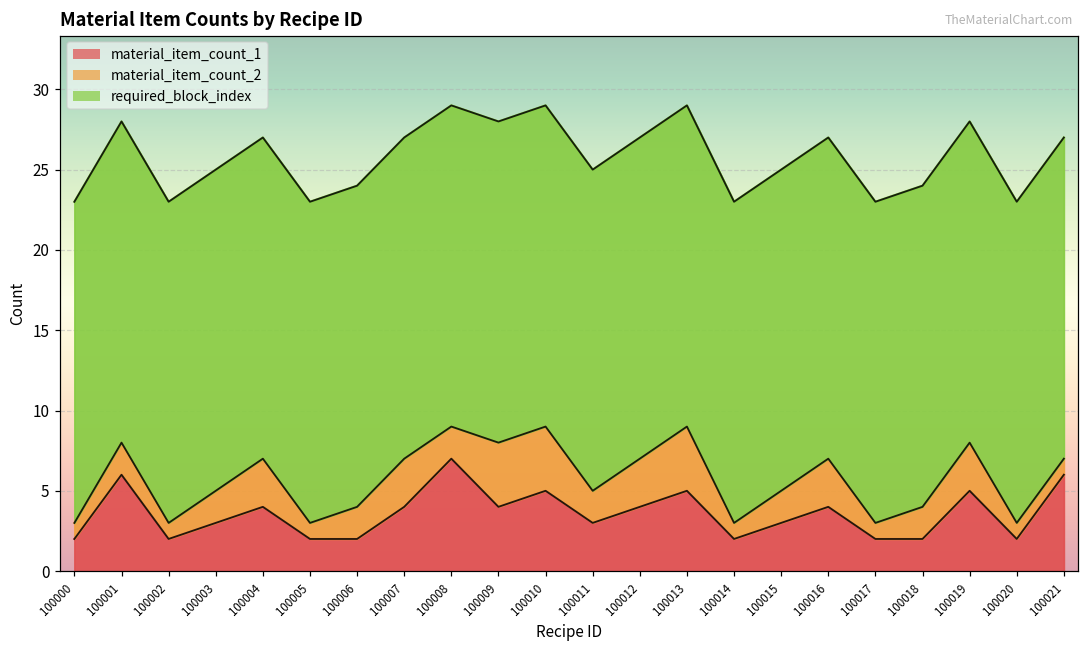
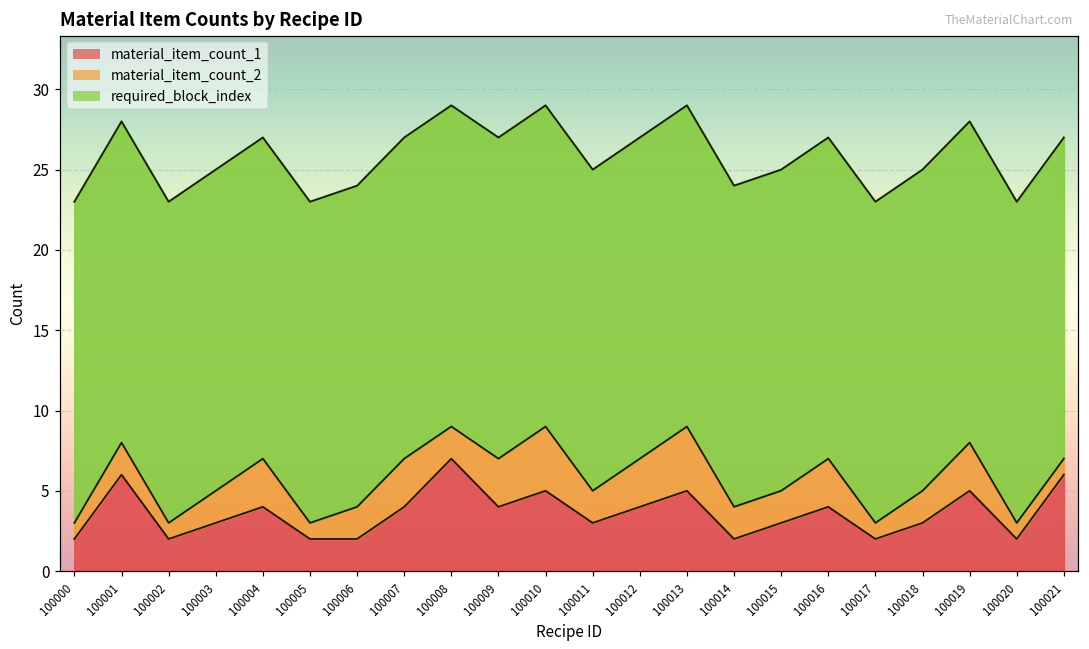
  {
    "material_item_count_1": {
      "100000": 2,
      "100001": 6,
      "100002": 2,
      "100003": 3,
      "100004": 4,
      "100005": 2,
      "100006": 2,
      "100007": 4,
      "100008": 7,
      "100009": 4,
      "100010": 5,
      "100011": 3,
      "100012": 4,
      "100013": 5,
      "100014": 2,
      "100015": 3,
      "100016": 4,
      "100017": 2,
-     "100018": 2,
+     "100018": 3,
      "100019": 5,
      "100020": 2,
      "100021": 6
    },
    "material_item_count_2": {
      "100000": 1,
      "100001": 2,
      "100002": 1,
      "100003": 2,
      "100004": 3,
      "100005": 1,
      "100006": 2,
      "100007": 3,
      "100008": 2,
-     "100009": 4,
+     "100009": 3,
      "100010": 4,
      "100011": 2,
      "100012": 3,
      "100013": 4,
-     "100014": 1,
+     "100014": 2,
      "100015": 2,
      "100016": 3,
      "100017": 1,
      "100018": 2,
      "100019": 3,
      "100020": 1,
      "100021": 1
    },
    "required_block_index": {
      "100000": 20,
      "100001": 20,
      "100002": 20,
      "100003": 20,
      "100004": 20,
      "100005": 20,
      "100006": 20,
      "100007": 20,
      "100008": 20,
      "100009": 20,
      "100010": 20,
      "100011": 20,
      "100012": 20,
      "100013": 20,
      "100014": 20,
      "100015": 20,
      "100016": 20,
      "100017": 20,
      "100018": 20,
      "100019": 20,
      "100020": 20,
      "100021": 20
    }
  }
